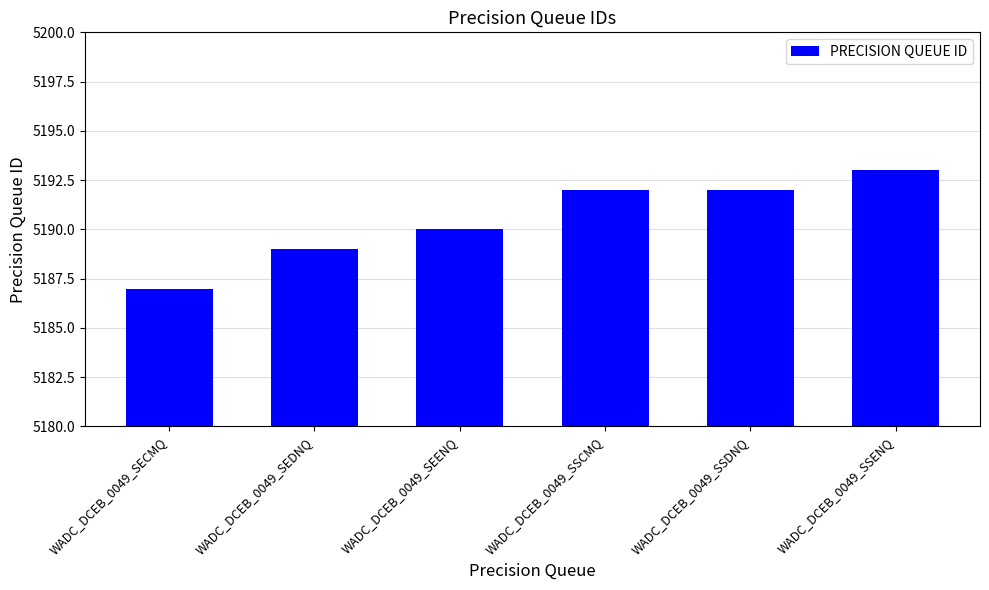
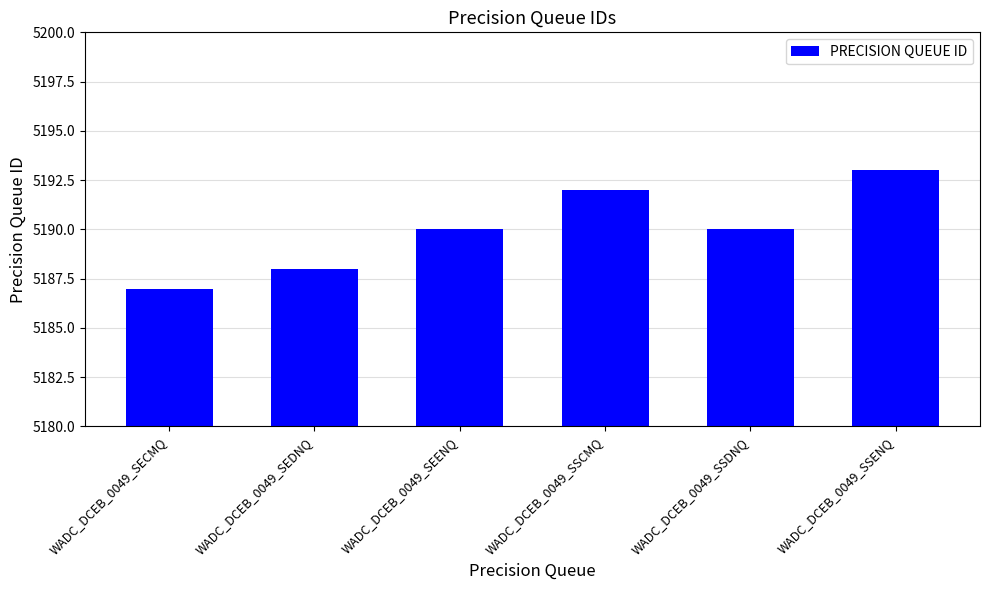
  {
    "WADC_DCEB_0049_SECMQ": 5187,
-   "WADC_DCEB_0049_SEDNQ": 5189,
+   "WADC_DCEB_0049_SEDNQ": 5188,
    "WADC_DCEB_0049_SEENQ": 5190,
    "WADC_DCEB_0049_SSCMQ": 5192,
-   "WADC_DCEB_0049_SSDNQ": 5192,
+   "WADC_DCEB_0049_SSDNQ": 5190,
    "WADC_DCEB_0049_SSENQ": 5193
  }
